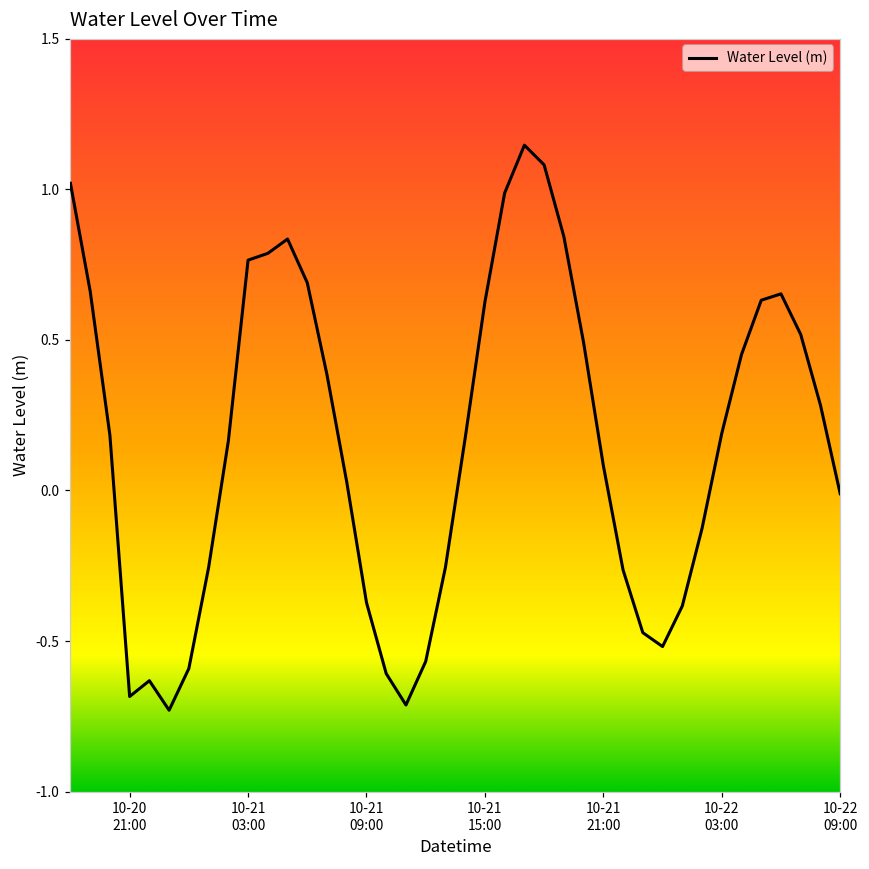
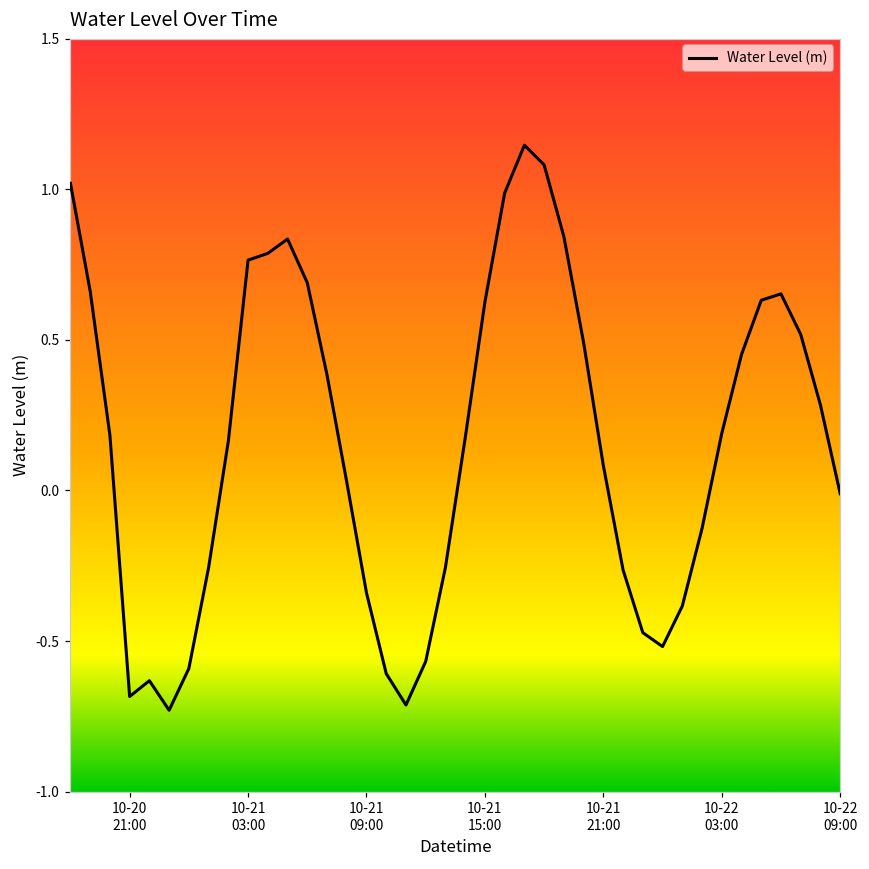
  {
    "10-20 21:00": -0.68,
    "10-21 03:00": 0.76,
-   "10-21 09:00": -0.37,
+   "10-21 09:00": -0.34,
    "10-21 15:00": 0.63,
    "10-21 21:00": 0.08,
    "10-22 03:00": 0.19,
    "10-22 09:00": -0.01
  }
